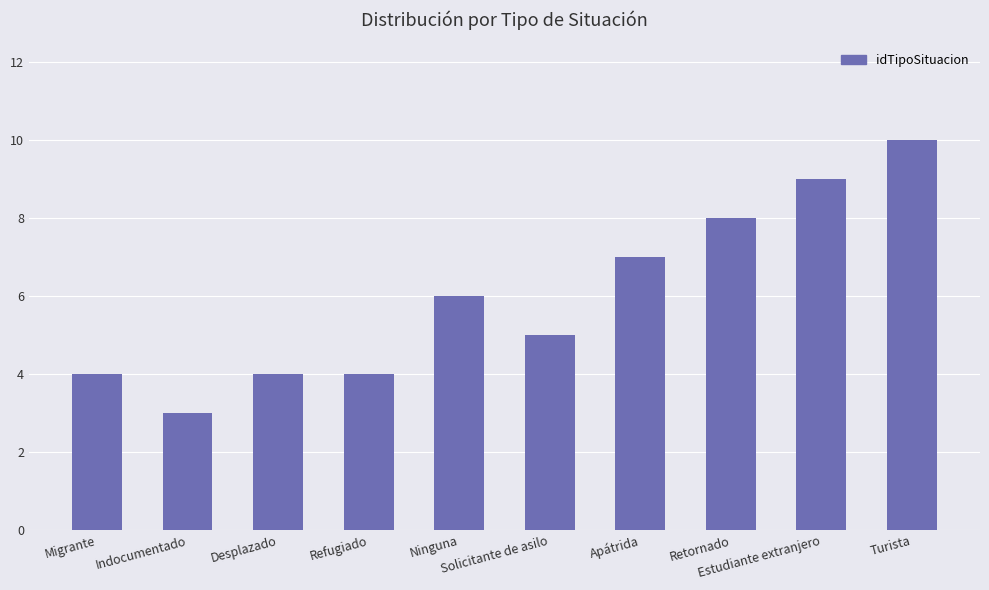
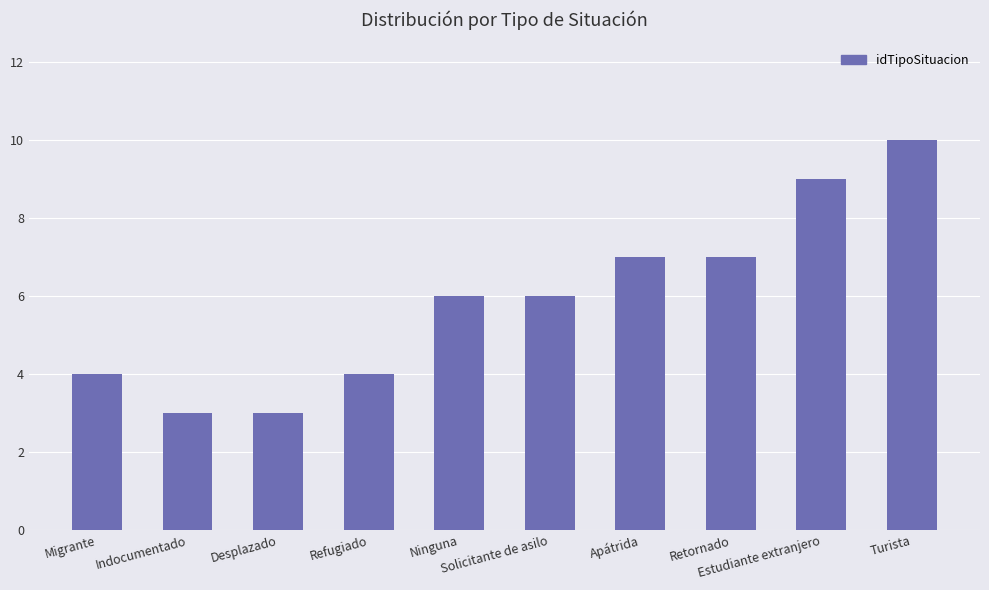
  {
    "Migrante": 4,
    "Indocumentado": 3,
-   "Desplazado": 4,
+   "Desplazado": 3,
    "Refugiado": 4,
    "Ninguna": 6,
-   "Solicitante de asilo": 5,
+   "Solicitante de asilo": 6,
    "Apátrida": 7,
-   "Retornado": 8,
+   "Retornado": 7,
    "Estudiante extranjero": 9,
    "Turista": 10
  }
